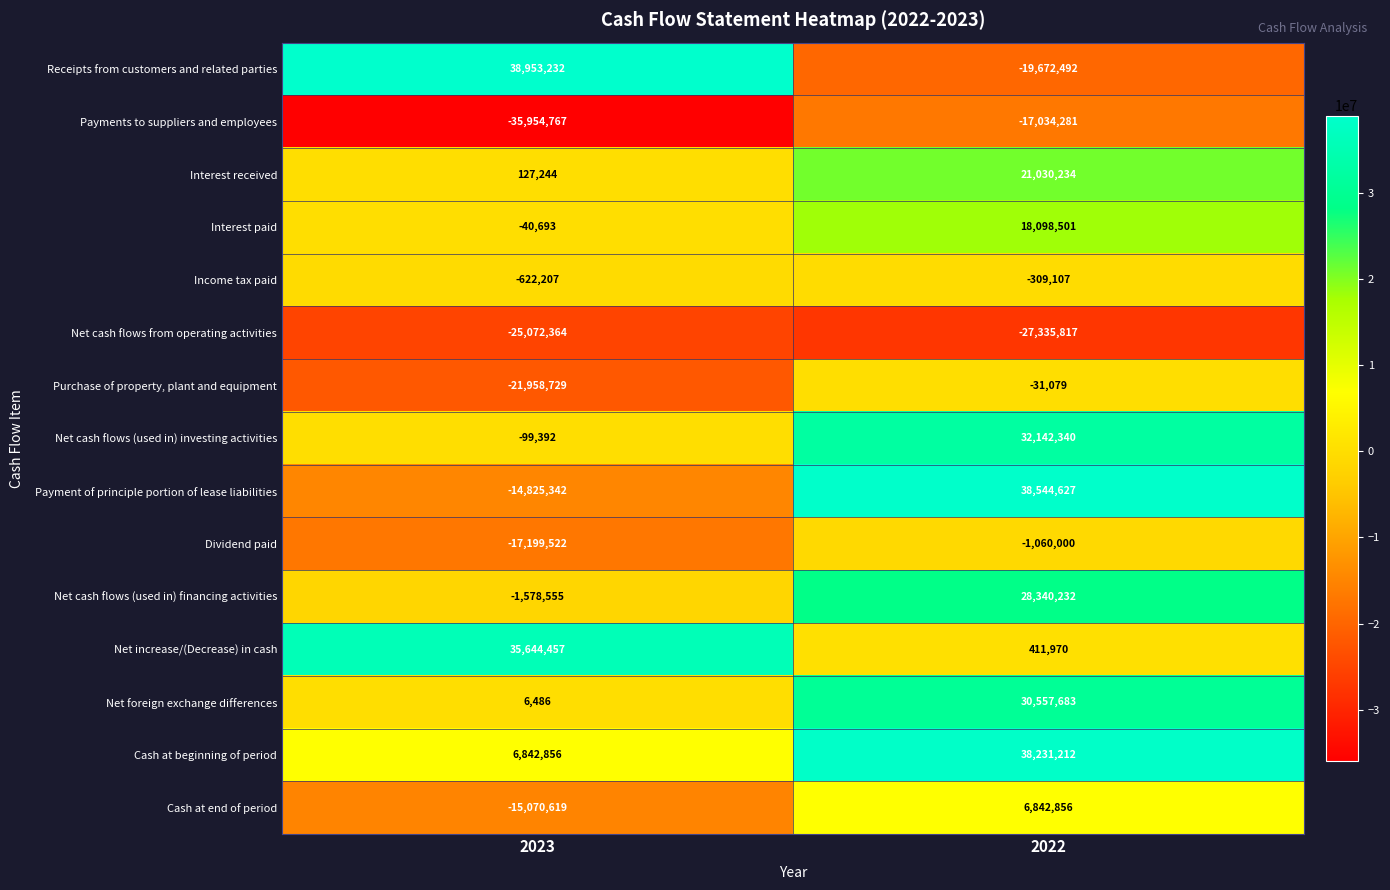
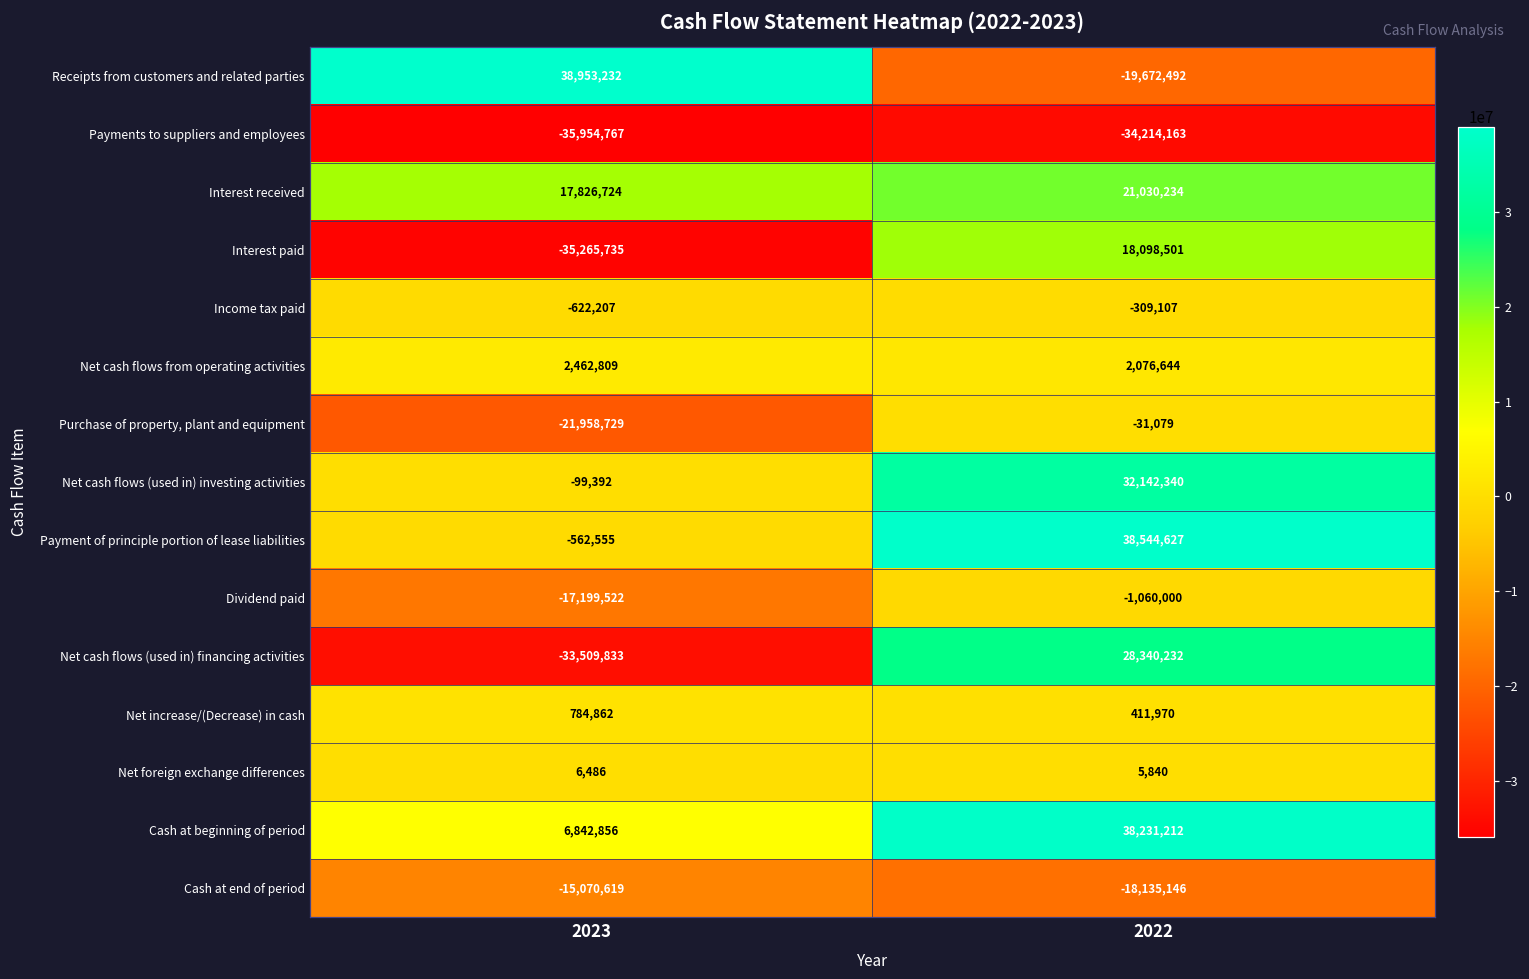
  {
    "Receipts from customers and related parties": {
      "2023": "38,953,232",
      "2022": "-19,672,492"
    },
    "Payments to suppliers and employees": {
      "2023": "-35,954,767",
-     "2022": "-17,034,281"
+     "2022": "-34,214,163"
    },
    "Interest received": {
-     "2023": "127,244",
+     "2023": "17,826,724",
      "2022": "21,030,234"
    },
    "Interest paid": {
-     "2023": "-40,693",
+     "2023": "-35,265,735",
      "2022": "18,098,501"
    },
    "Income tax paid": {
      "2023": "-622,207",
      "2022": "-309,107"
    },
    "Net cash flows from operating activities": {
-     "2023": "-25,072,364",
-     "2022": "-27,335,817"
+     "2023": "2,462,809",
+     "2022": "2,076,644"
    },
    "Purchase of property, plant and equipment": {
      "2023": "-21,958,729",
      "2022": "-31,079"
    },
    "Net cash flows (used in) investing activities": {
      "2023": "-99,392",
      "2022": "32,142,340"
    },
    "Payment of principle portion of lease liabilities": {
-     "2023": "-14,825,342",
+     "2023": "-562,555",
      "2022": "38,544,627"
    },
    "Dividend paid": {
      "2023": "-17,199,522",
      "2022": "-1,060,000"
    },
    "Net cash flows (used in) financing activities": {
-     "2023": "-1,578,555",
+     "2023": "-33,509,833",
      "2022": "28,340,232"
    },
    "Net increase/(Decrease) in cash": {
-     "2023": "35,644,457",
+     "2023": "784,862",
      "2022": "411,970"
    },
    "Net foreign exchange differences": {
      "2023": "6,486",
-     "2022": "30,557,683"
+     "2022": "5,840"
    },
    "Cash at beginning of period": {
      "2023": "6,842,856",
      "2022": "38,231,212"
    },
    "Cash at end of period": {
      "2023": "-15,070,619",
-     "2022": "6,842,856"
+     "2022": "-18,135,146"
    }
  }
